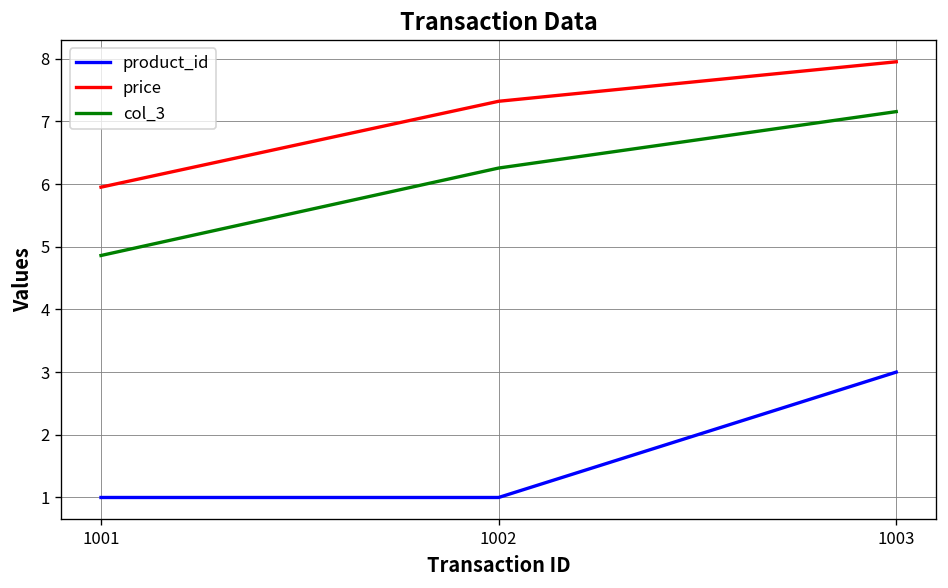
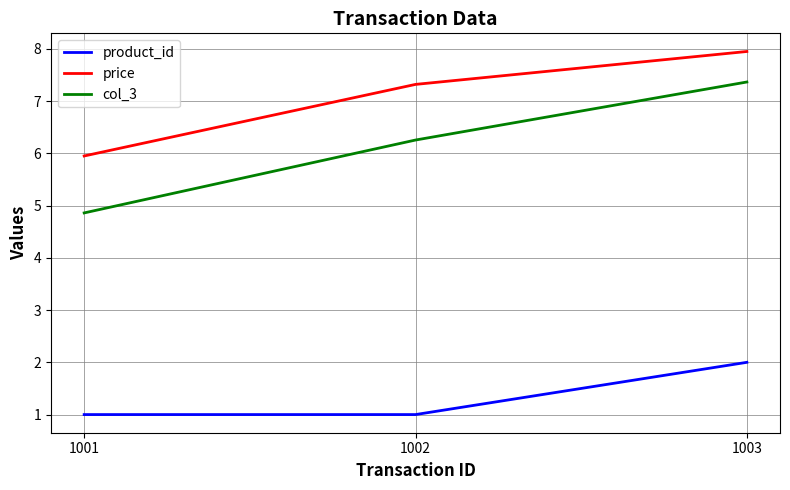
  {
    "product_id": {
      "1001": 1,
      "1002": 1,
-     "1003": 3
+     "1003": 2
    },
    "price": {
      "1001": 6.0,
      "1002": 7.3,
      "1003": 8.0
    },
    "col_3": {
      "1001": 4.9,
      "1002": 6.3,
-     "1003": 7.2
+     "1003": 7.4
    }
  }
